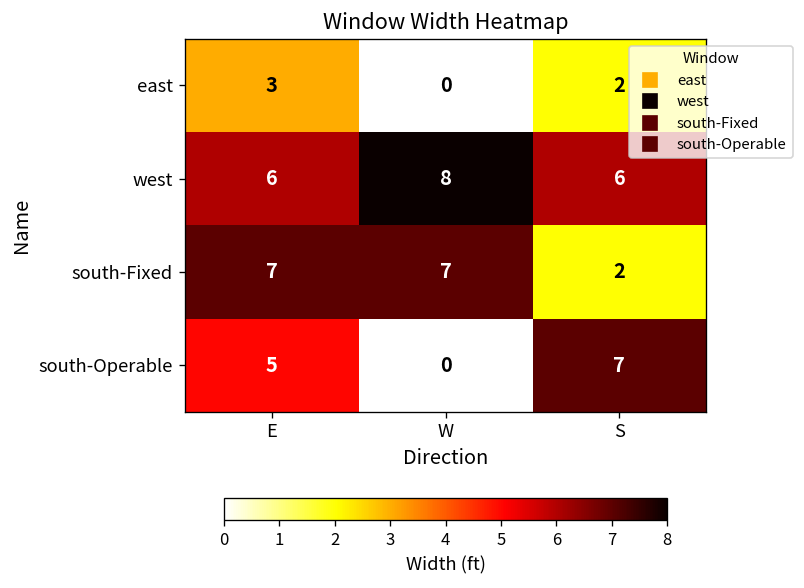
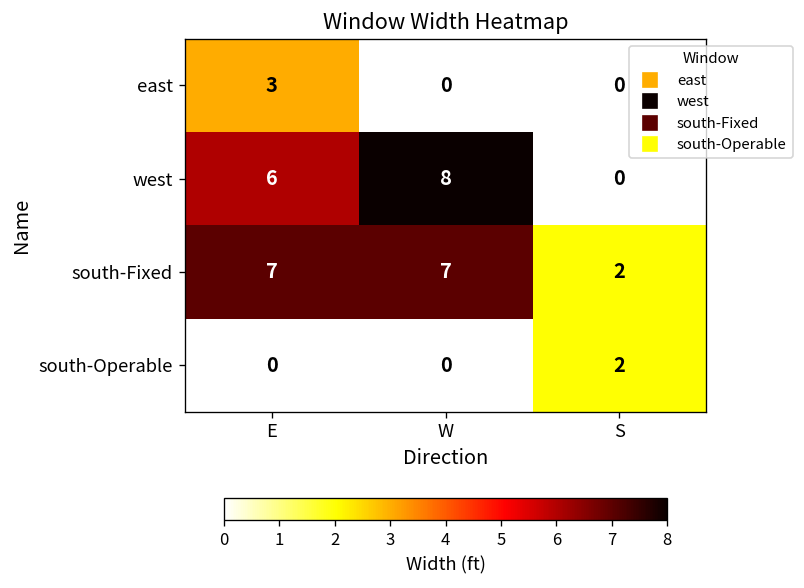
  {
    "east": {
      "E": 3,
      "W": 0,
-     "S": 2
+     "S": 0
    },
    "west": {
      "E": 6,
      "W": 8,
-     "S": 6
+     "S": 0
    },
    "south-Fixed": {
      "E": 7,
      "W": 7,
      "S": 2
    },
    "south-Operable": {
-     "E": 5,
+     "E": 0,
      "W": 0,
-     "S": 7
+     "S": 2
    }
  }
